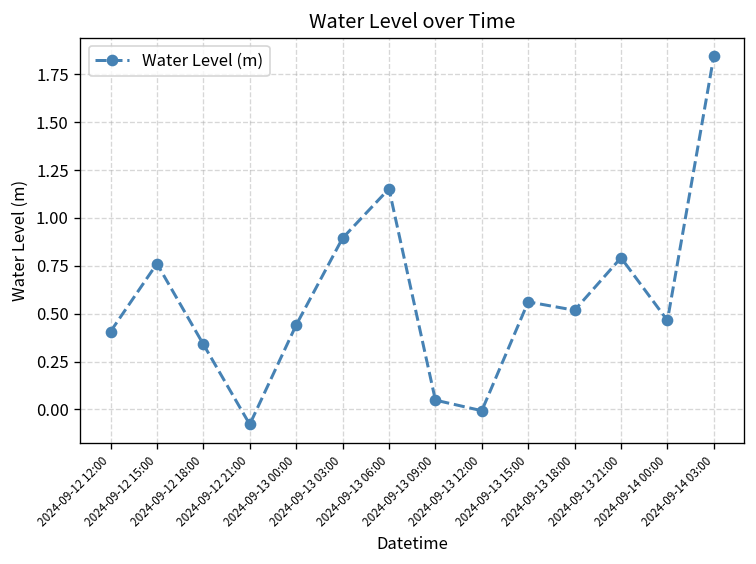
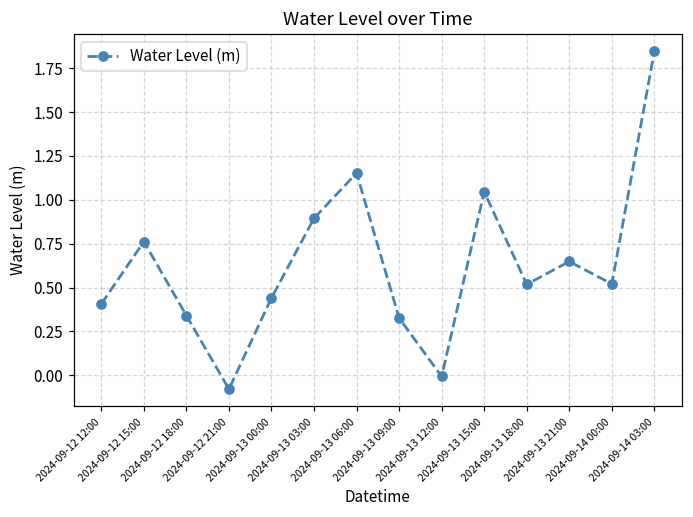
  {
    "2024-09-12 12:00": 0.41,
    "2024-09-12 15:00": 0.76,
    "2024-09-12 18:00": 0.34,
    "2024-09-12 21:00": -0.08,
    "2024-09-13 00:00": 0.44,
    "2024-09-13 03:00": 0.89,
    "2024-09-13 06:00": 1.15,
-   "2024-09-13 09:00": 0.05,
+   "2024-09-13 09:00": 0.33,
    "2024-09-13 12:00": -0.01,
-   "2024-09-13 15:00": 0.56,
+   "2024-09-13 15:00": 1.05,
    "2024-09-13 18:00": 0.52,
-   "2024-09-13 21:00": 0.79,
-   "2024-09-14 00:00": 0.46,
+   "2024-09-13 21:00": 0.65,
+   "2024-09-14 00:00": 0.52,
    "2024-09-14 03:00": 1.85
  }
